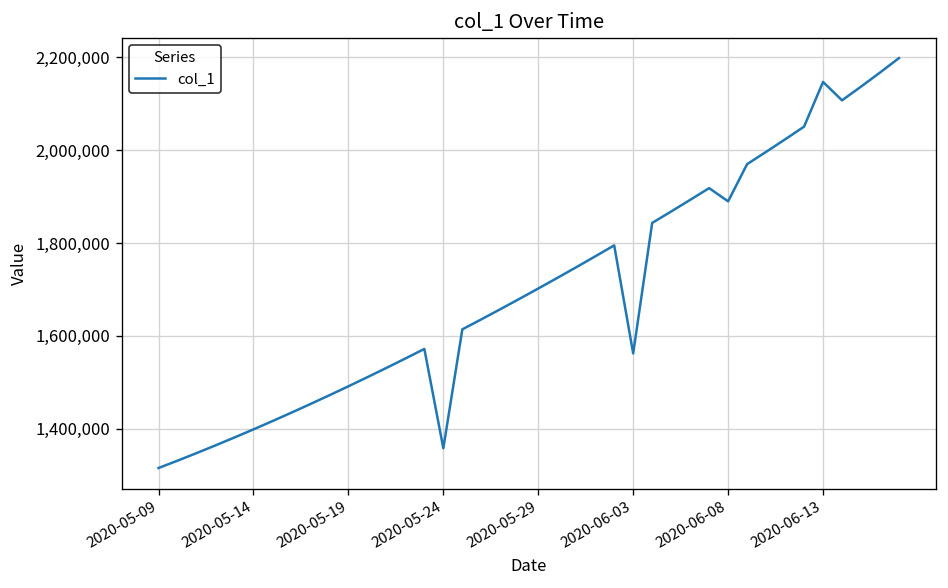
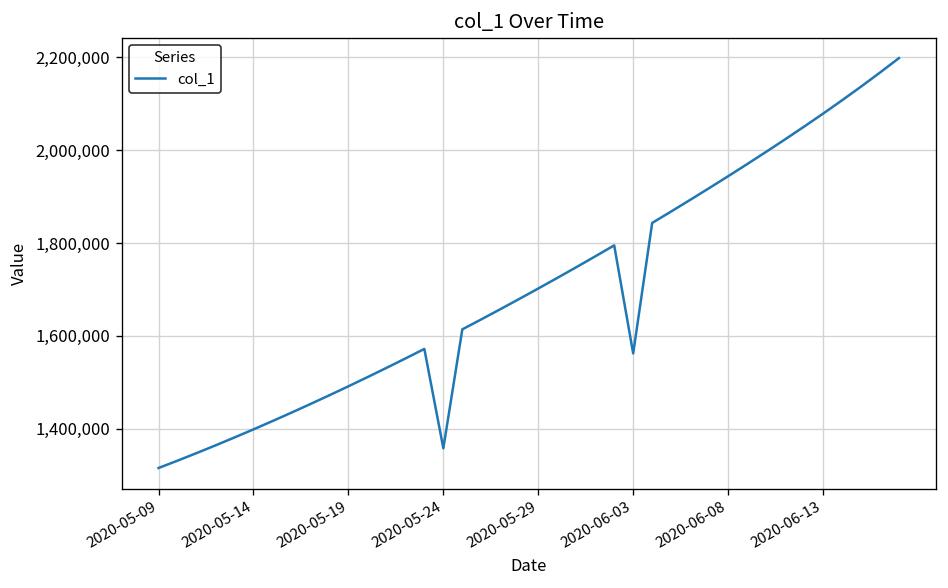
  {
    "2020-05-09": "1,320,000",
    "2020-05-14": "1,400,000",
    "2020-05-19": "1,490,000",
    "2020-05-24": "1,360,000",
    "2020-05-29": "1,700,000",
    "2020-06-03": "1,560,000",
-   "2020-06-08": "1,890,000",
-   "2020-06-13": "2,150,000"
+   "2020-06-08": "1,940,000",
+   "2020-06-13": "2,080,000"
  }
